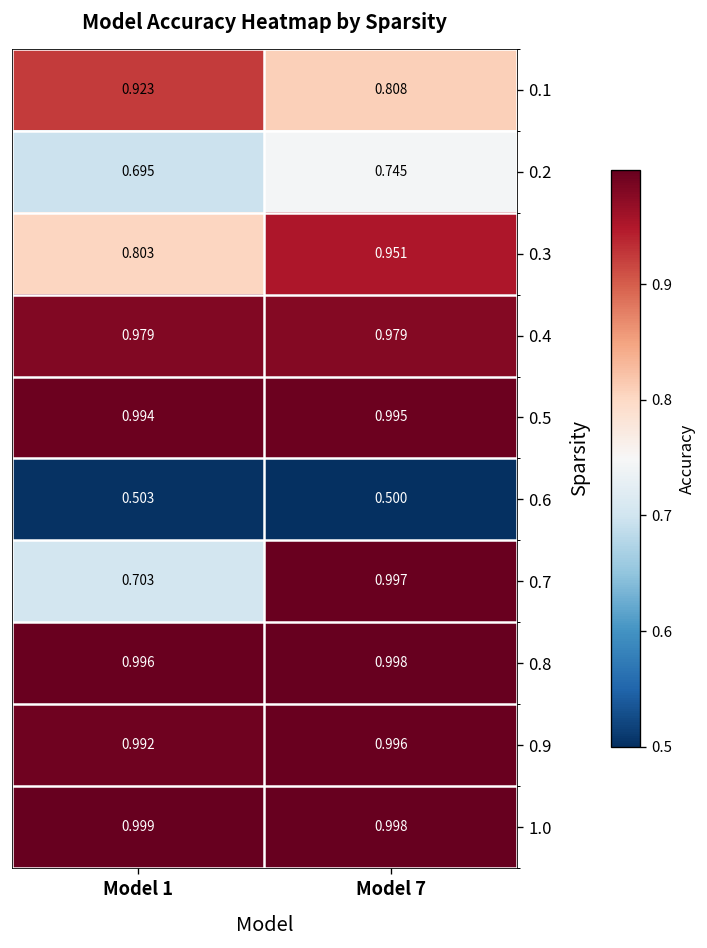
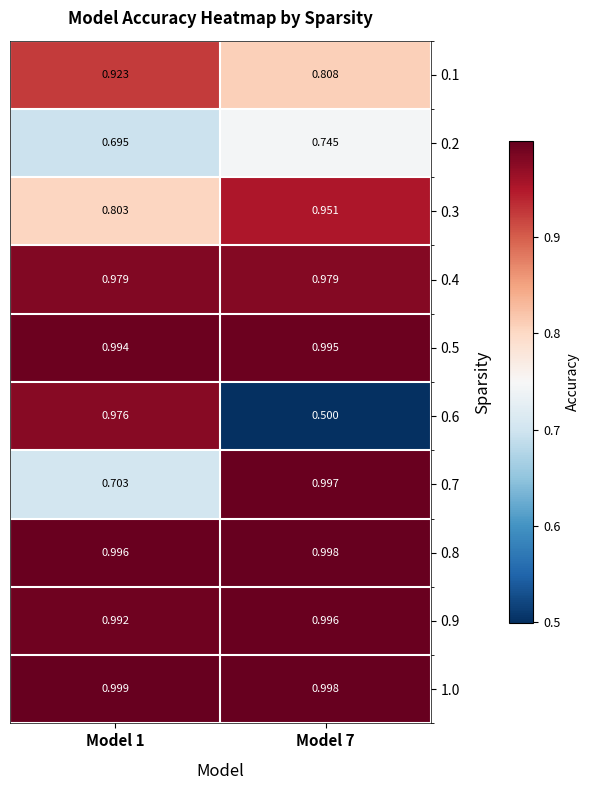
  {
    "0.1": {
      "Model 1": 0.923,
      "Model 7": 0.808
    },
    "0.2": {
      "Model 1": 0.695,
      "Model 7": 0.745
    },
    "0.3": {
      "Model 1": 0.803,
      "Model 7": 0.951
    },
    "0.4": {
      "Model 1": 0.979,
      "Model 7": 0.979
    },
    "0.5": {
      "Model 1": 0.994,
      "Model 7": 0.995
    },
    "0.6": {
-     "Model 1": 0.503,
+     "Model 1": 0.976,
      "Model 7": 0.500
    },
    "0.7": {
      "Model 1": 0.703,
      "Model 7": 0.997
    },
    "0.8": {
      "Model 1": 0.996,
      "Model 7": 0.998
    },
    "0.9": {
      "Model 1": 0.992,
      "Model 7": 0.996
    },
    "1.0": {
      "Model 1": 0.999,
      "Model 7": 0.998
    }
  }
